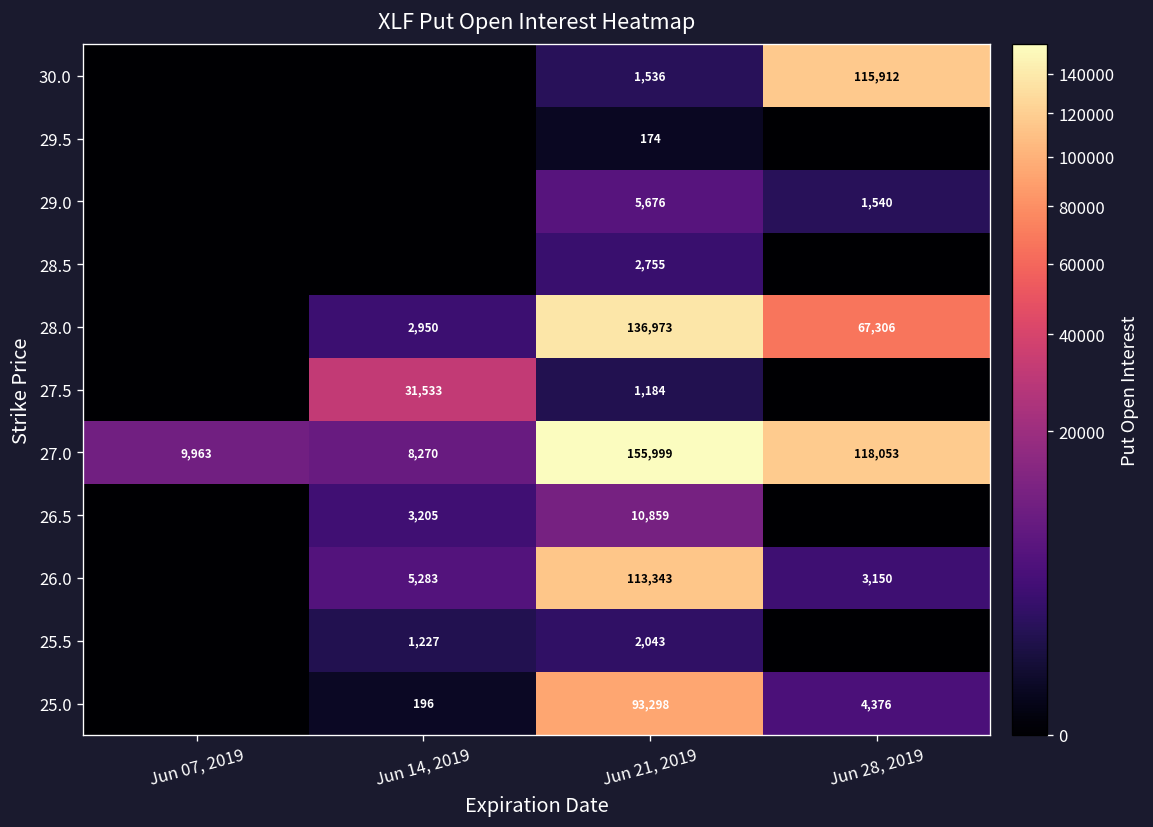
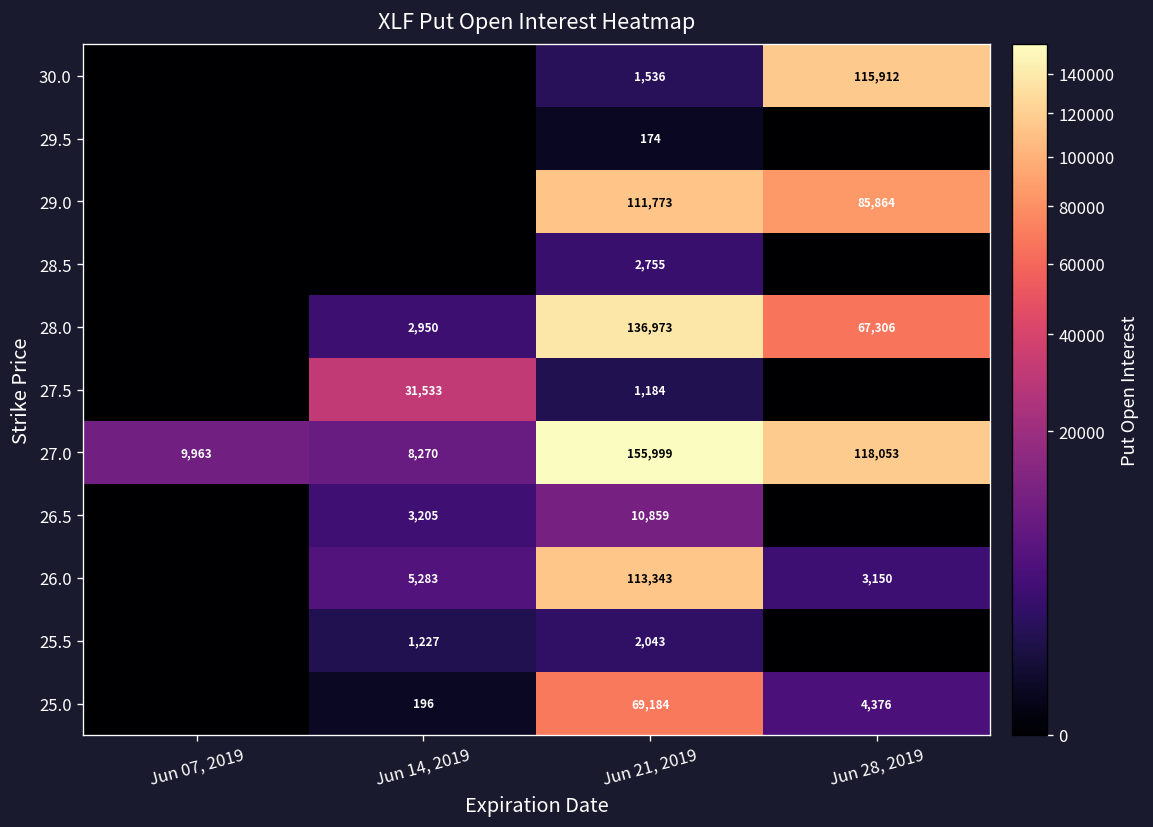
  {
    "30.0": {
      "Jun 21, 2019": "1,536",
      "Jun 28, 2019": "115,912"
    },
    "29.5": {
      "Jun 21, 2019": "174"
    },
    "29.0": {
-     "Jun 21, 2019": "5,676",
-     "Jun 28, 2019": "1,540"
+     "Jun 21, 2019": "111,773",
+     "Jun 28, 2019": "85,864"
    },
    "28.5": {
      "Jun 21, 2019": "2,755"
    },
    "28.0": {
      "Jun 14, 2019": "2,950",
      "Jun 21, 2019": "136,973",
      "Jun 28, 2019": "67,306"
    },
    "27.5": {
      "Jun 14, 2019": "31,533",
      "Jun 21, 2019": "1,184"
    },
    "27.0": {
      "Jun 07, 2019": "9,963",
      "Jun 14, 2019": "8,270",
      "Jun 21, 2019": "155,999",
      "Jun 28, 2019": "118,053"
    },
    "26.5": {
      "Jun 14, 2019": "3,205",
      "Jun 21, 2019": "10,859"
    },
    "26.0": {
      "Jun 14, 2019": "5,283",
      "Jun 21, 2019": "113,343",
      "Jun 28, 2019": "3,150"
    },
    "25.5": {
      "Jun 14, 2019": "1,227",
      "Jun 21, 2019": "2,043"
    },
    "25.0": {
      "Jun 14, 2019": "196",
-     "Jun 21, 2019": "93,298",
+     "Jun 21, 2019": "69,184",
      "Jun 28, 2019": "4,376"
    }
  }
